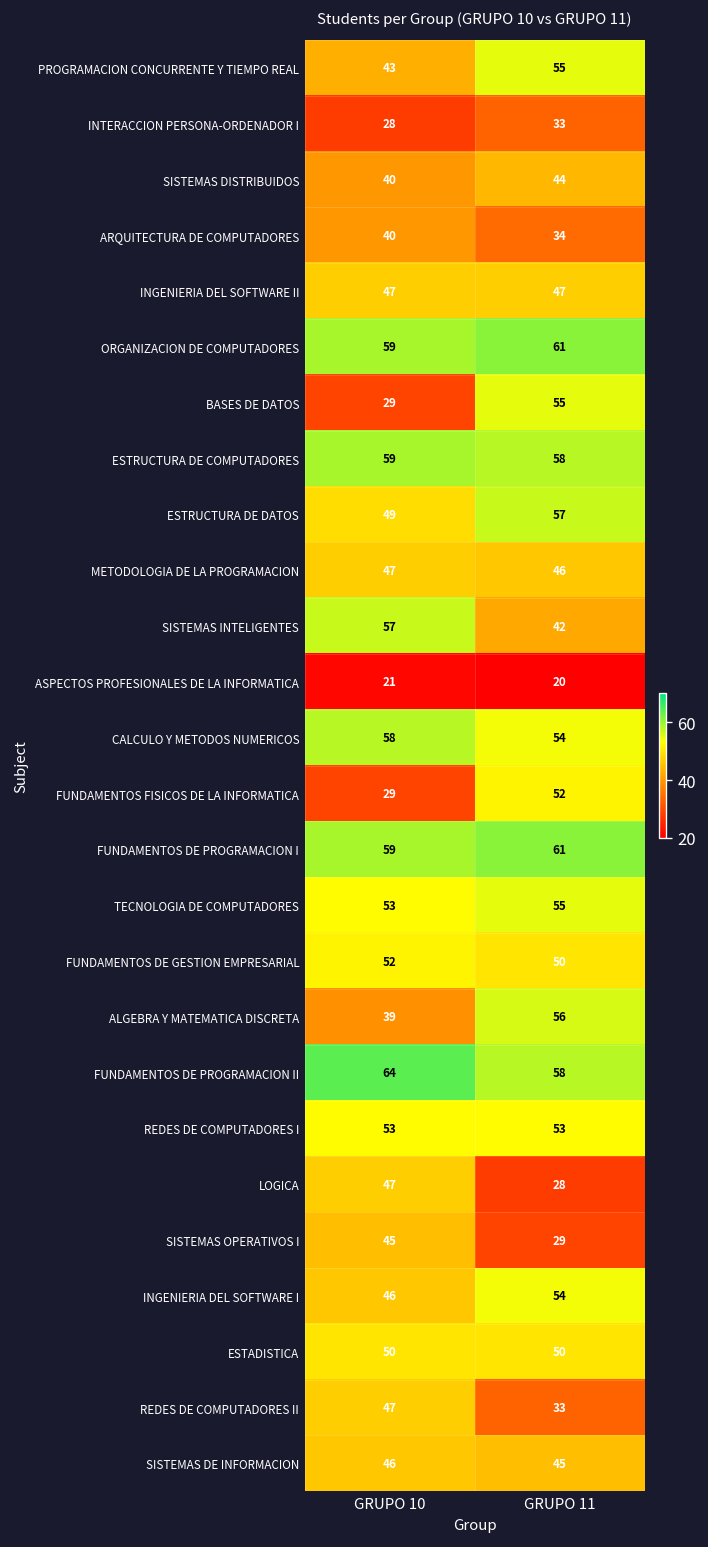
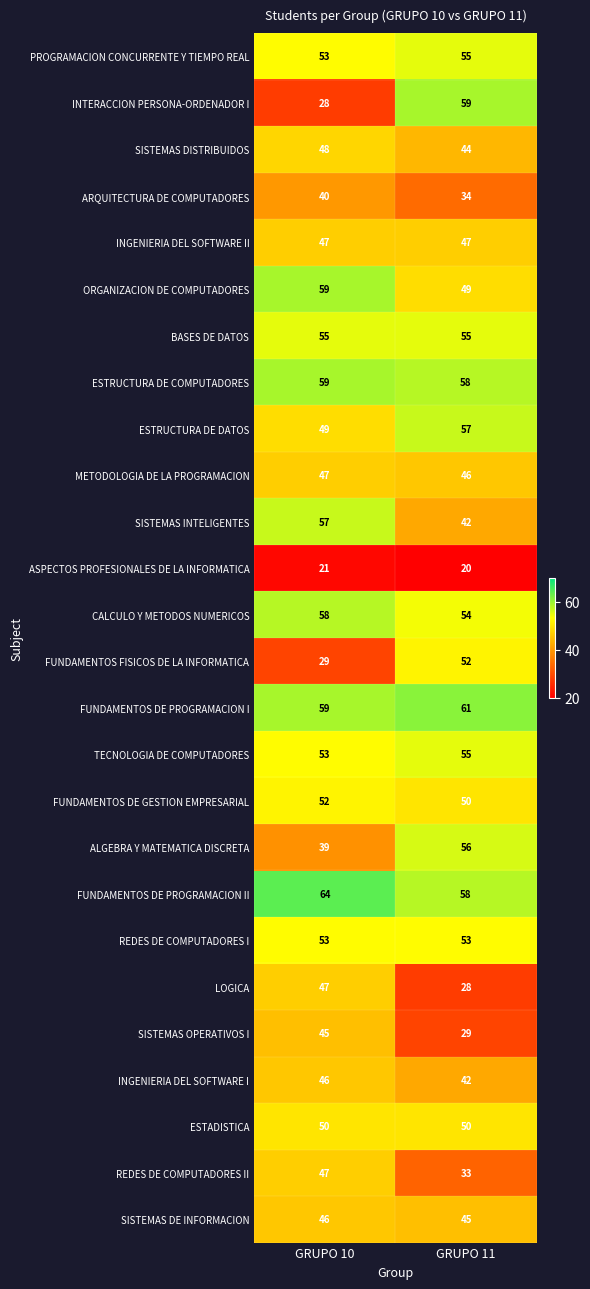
  {
    "PROGRAMACION CONCURRENTE Y TIEMPO REAL": {
-     "GRUPO 10": 43,
+     "GRUPO 10": 53,
      "GRUPO 11": 55
    },
    "INTERACCION PERSONA-ORDENADOR I": {
      "GRUPO 10": 28,
-     "GRUPO 11": 33
+     "GRUPO 11": 59
    },
    "SISTEMAS DISTRIBUIDOS": {
-     "GRUPO 10": 40,
+     "GRUPO 10": 48,
      "GRUPO 11": 44
    },
    "ARQUITECTURA DE COMPUTADORES": {
      "GRUPO 10": 40,
      "GRUPO 11": 34
    },
    "INGENIERIA DEL SOFTWARE II": {
      "GRUPO 10": 47,
      "GRUPO 11": 47
    },
    "ORGANIZACION DE COMPUTADORES": {
      "GRUPO 10": 59,
-     "GRUPO 11": 61
+     "GRUPO 11": 49
    },
    "BASES DE DATOS": {
-     "GRUPO 10": 29,
+     "GRUPO 10": 55,
      "GRUPO 11": 55
    },
    "ESTRUCTURA DE COMPUTADORES": {
      "GRUPO 10": 59,
      "GRUPO 11": 58
    },
    "ESTRUCTURA DE DATOS": {
      "GRUPO 10": 49,
      "GRUPO 11": 57
    },
    "METODOLOGIA DE LA PROGRAMACION": {
      "GRUPO 10": 47,
      "GRUPO 11": 46
    },
    "SISTEMAS INTELIGENTES": {
      "GRUPO 10": 57,
      "GRUPO 11": 42
    },
    "ASPECTOS PROFESIONALES DE LA INFORMATICA": {
      "GRUPO 10": 21,
      "GRUPO 11": 20
    },
    "CALCULO Y METODOS NUMERICOS": {
      "GRUPO 10": 58,
      "GRUPO 11": 54
    },
    "FUNDAMENTOS FISICOS DE LA INFORMATICA": {
      "GRUPO 10": 29,
      "GRUPO 11": 52
    },
    "FUNDAMENTOS DE PROGRAMACION I": {
      "GRUPO 10": 59,
      "GRUPO 11": 61
    },
    "TECNOLOGIA DE COMPUTADORES": {
      "GRUPO 10": 53,
      "GRUPO 11": 55
    },
    "FUNDAMENTOS DE GESTION EMPRESARIAL": {
      "GRUPO 10": 52,
      "GRUPO 11": 50
    },
    "ALGEBRA Y MATEMATICA DISCRETA": {
      "GRUPO 10": 39,
      "GRUPO 11": 56
    },
    "FUNDAMENTOS DE PROGRAMACION II": {
      "GRUPO 10": 64,
      "GRUPO 11": 58
    },
    "REDES DE COMPUTADORES I": {
      "GRUPO 10": 53,
      "GRUPO 11": 53
    },
    "LOGICA": {
      "GRUPO 10": 47,
      "GRUPO 11": 28
    },
    "SISTEMAS OPERATIVOS I": {
      "GRUPO 10": 45,
      "GRUPO 11": 29
    },
    "INGENIERIA DEL SOFTWARE I": {
      "GRUPO 10": 46,
-     "GRUPO 11": 54
+     "GRUPO 11": 42
    },
    "ESTADISTICA": {
      "GRUPO 10": 50,
      "GRUPO 11": 50
    },
    "REDES DE COMPUTADORES II": {
      "GRUPO 10": 47,
      "GRUPO 11": 33
    },
    "SISTEMAS DE INFORMACION": {
      "GRUPO 10": 46,
      "GRUPO 11": 45
    }
  }
